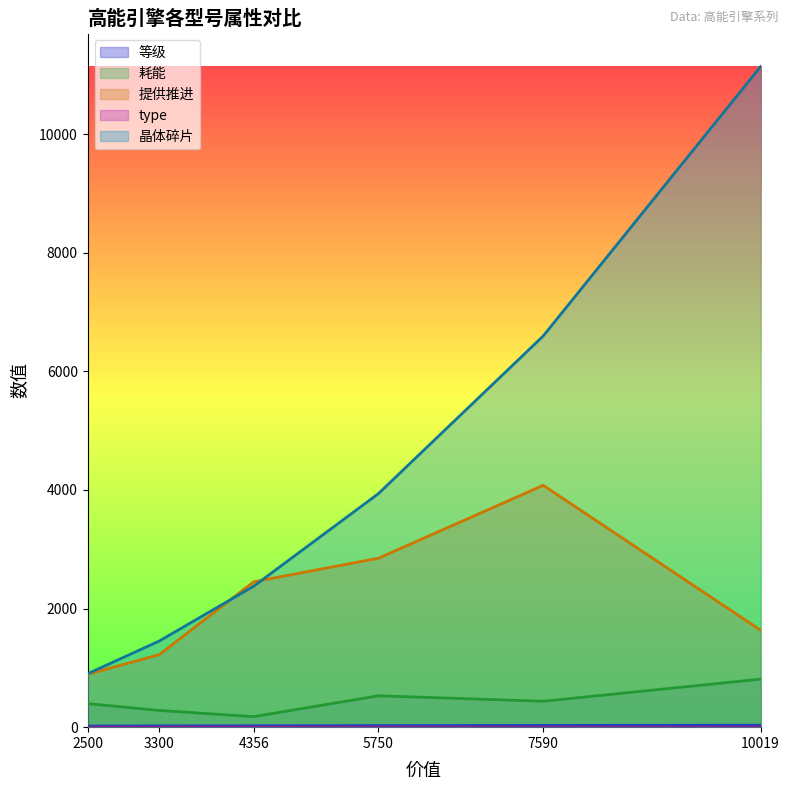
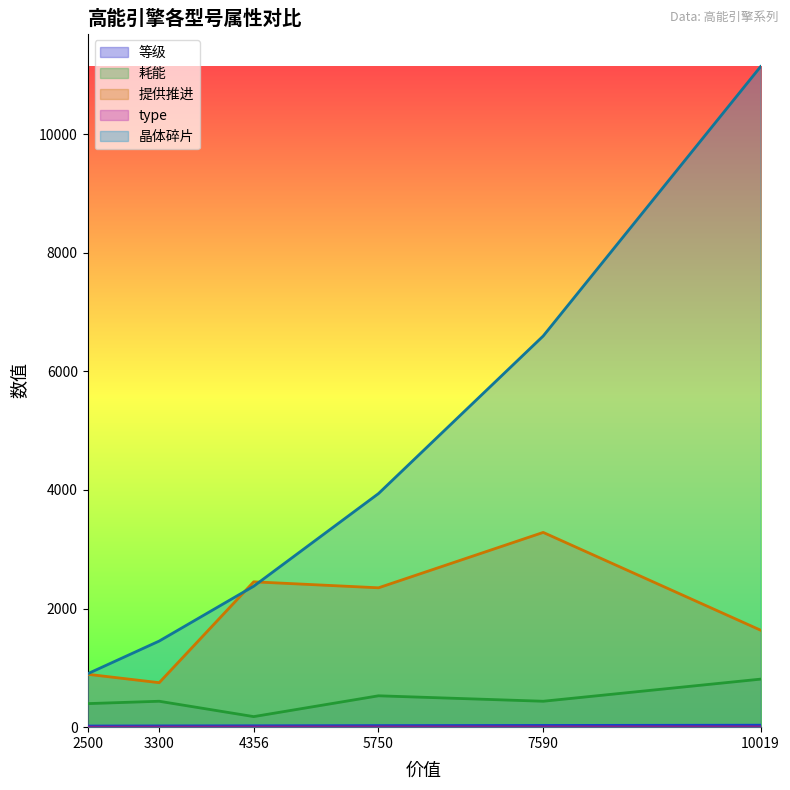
  {
    "耗能": {
      "2500": 400,
-     "3300": 300,
+     "3300": 400,
      "4356": 200,
      "5750": 500,
      "7590": 400,
      "10019": 800
    },
    "提供推进": {
-     "3300": 1200,
+     "3300": 800,
      "4356": 2500,
-     "5750": 2800,
-     "7590": 4100,
+     "5750": 2400,
+     "7590": 3300,
      "10019": 1600
    }
  }
